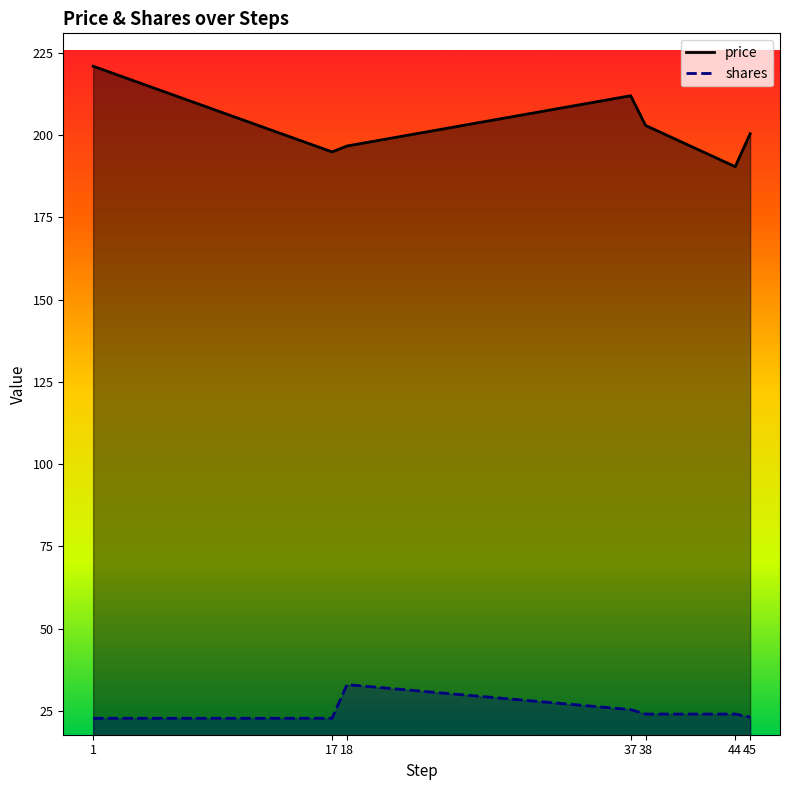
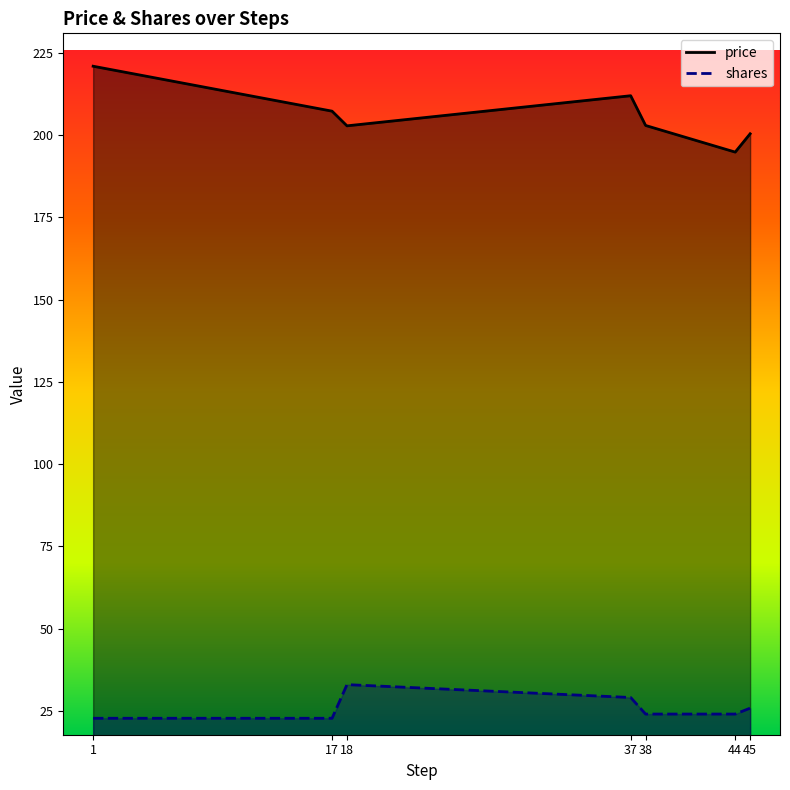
  {
    "price": {
      "1": 221,
-     "17": 195,
-     "18": 197,
+     "17": 207,
+     "18": 203,
      "37": 212,
      "38": 203,
-     "44": 190,
+     "44": 195,
      "45": 200
    },
    "shares": {
      "1": 23,
      "17": 23,
      "18": 33,
-     "37": 25,
+     "37": 29,
      "38": 24,
      "44": 24,
-     "45": 23
+     "45": 26
    }
  }
